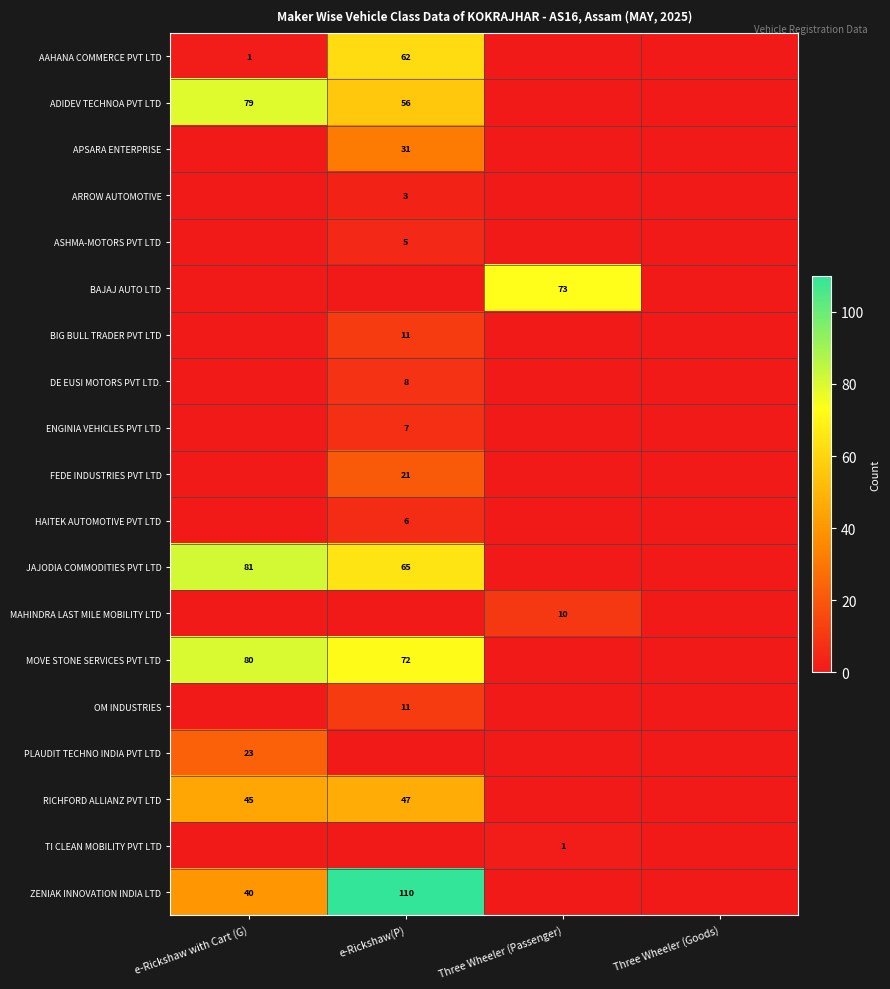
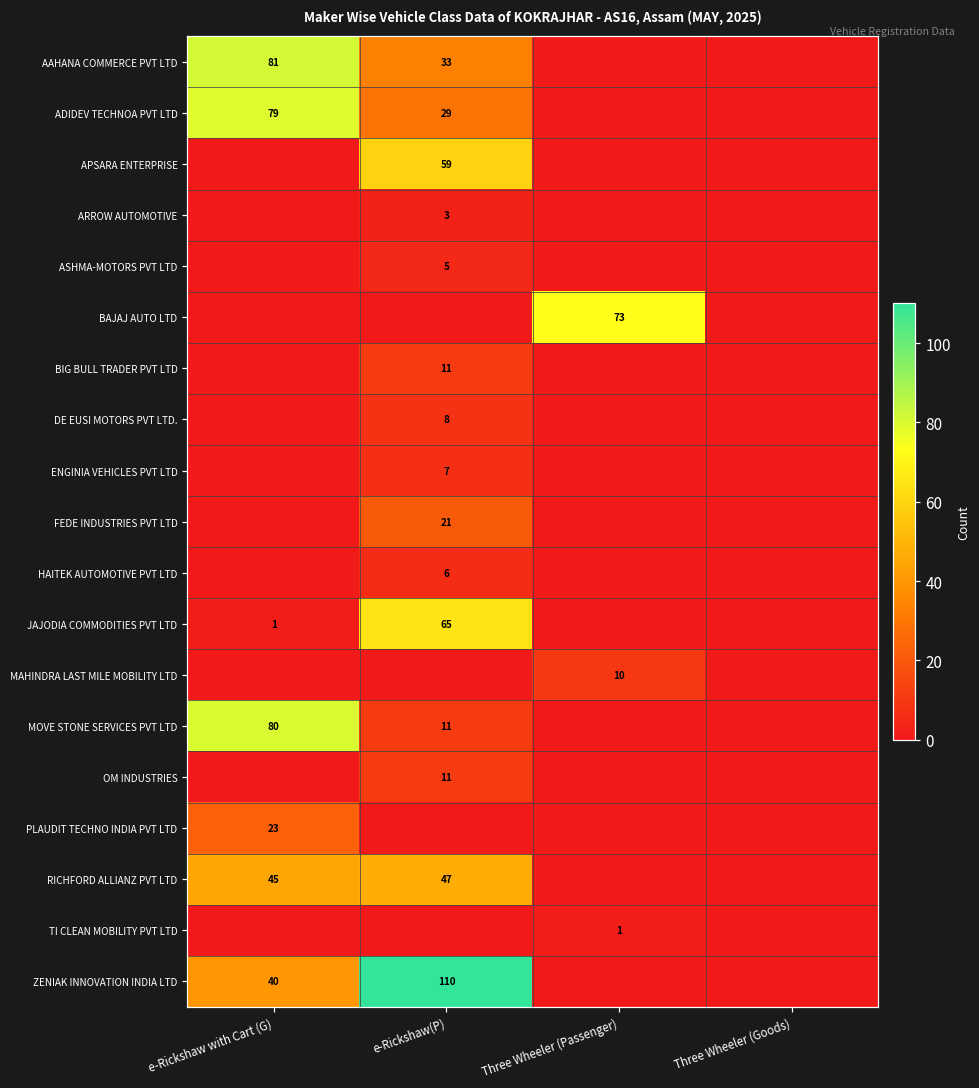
  {
    "AAHANA COMMERCE PVT LTD": {
-     "e-Rickshaw with Cart (G)": 1,
-     "e-Rickshaw(P)": 62
+     "e-Rickshaw with Cart (G)": 81,
+     "e-Rickshaw(P)": 33
    },
    "ADIDEV TECHNOA PVT LTD": {
      "e-Rickshaw with Cart (G)": 79,
-     "e-Rickshaw(P)": 56
+     "e-Rickshaw(P)": 29
    },
    "APSARA ENTERPRISE": {
-     "e-Rickshaw(P)": 31
+     "e-Rickshaw(P)": 59
    },
    "ARROW AUTOMOTIVE": {
      "e-Rickshaw(P)": 3
    },
    "ASHMA-MOTORS PVT LTD": {
      "e-Rickshaw(P)": 5
    },
    "BAJAJ AUTO LTD": {
      "Three Wheeler (Passenger)": 73
    },
    "BIG BULL TRADER PVT LTD": {
      "e-Rickshaw(P)": 11
    },
    "DE EUSI MOTORS PVT LTD.": {
      "e-Rickshaw(P)": 8
    },
    "ENGINIA VEHICLES PVT LTD": {
      "e-Rickshaw(P)": 7
    },
    "FEDE INDUSTRIES PVT LTD": {
      "e-Rickshaw(P)": 21
    },
    "HAITEK AUTOMOTIVE PVT LTD": {
      "e-Rickshaw(P)": 6
    },
    "JAJODIA COMMODITIES PVT LTD": {
-     "e-Rickshaw with Cart (G)": 81,
+     "e-Rickshaw with Cart (G)": 1,
      "e-Rickshaw(P)": 65
    },
    "MAHINDRA LAST MILE MOBILITY LTD": {
      "Three Wheeler (Passenger)": 10
    },
    "MOVE STONE SERVICES PVT LTD": {
      "e-Rickshaw with Cart (G)": 80,
-     "e-Rickshaw(P)": 72
+     "e-Rickshaw(P)": 11
    },
    "OM INDUSTRIES": {
      "e-Rickshaw(P)": 11
    },
    "PLAUDIT TECHNO INDIA PVT LTD": {
      "e-Rickshaw with Cart (G)": 23
    },
    "RICHFORD ALLIANZ PVT LTD": {
      "e-Rickshaw with Cart (G)": 45,
      "e-Rickshaw(P)": 47
    },
    "TI CLEAN MOBILITY PVT LTD": {
      "Three Wheeler (Passenger)": 1
    },
    "ZENIAK INNOVATION INDIA LTD": {
      "e-Rickshaw with Cart (G)": 40,
      "e-Rickshaw(P)": 110
    }
  }
